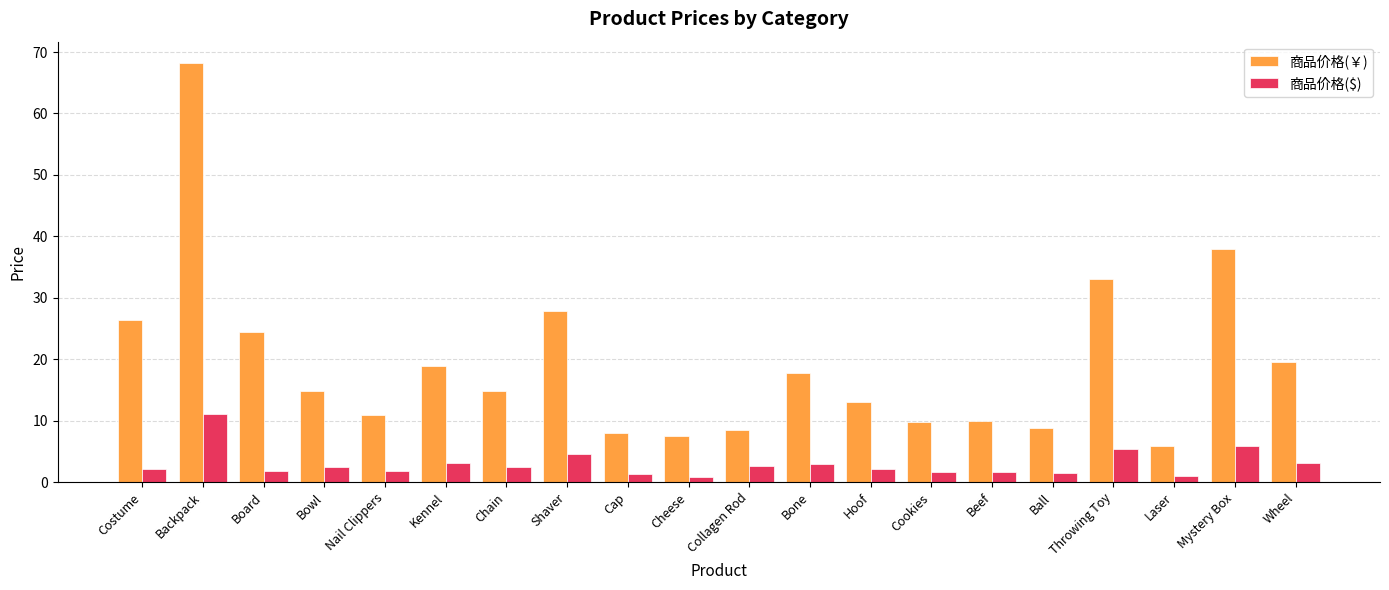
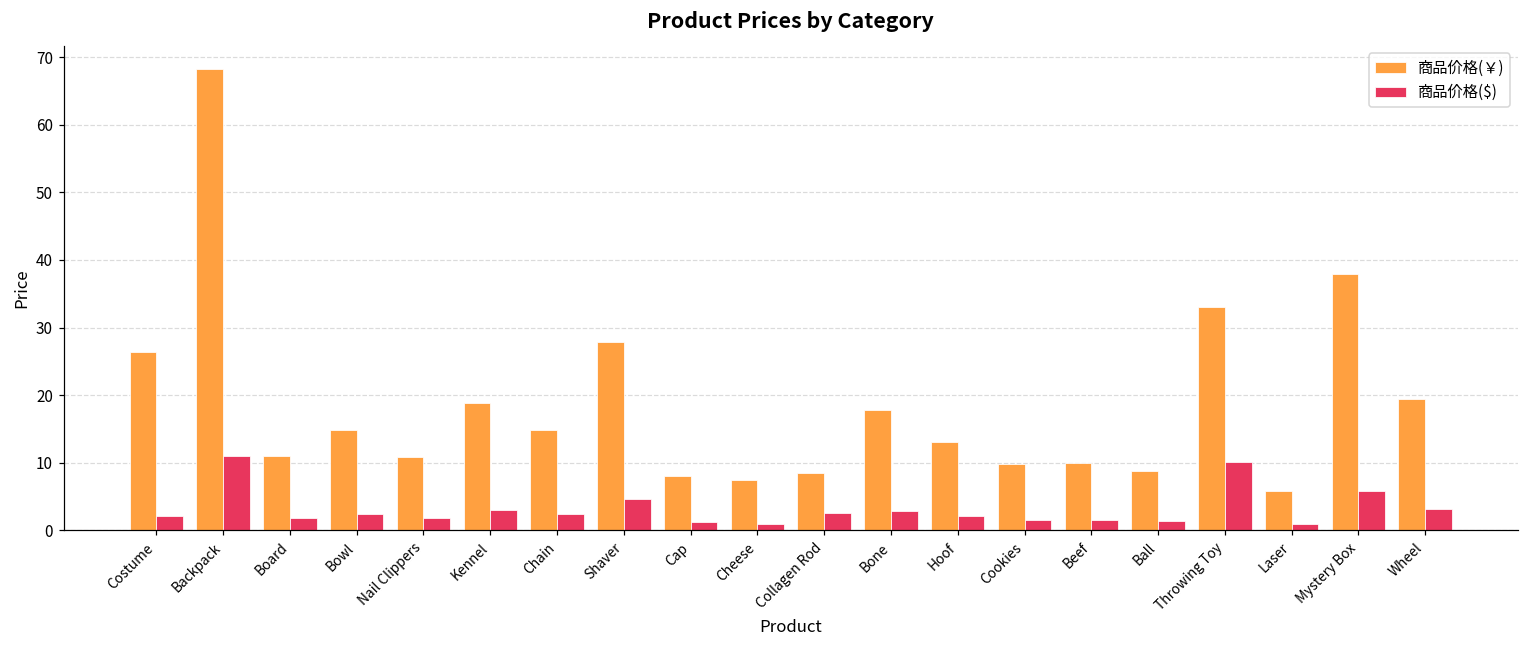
  {
    "商品价格(￥)": {
      "Costume": 26,
      "Backpack": 68,
-     "Board": 25,
+     "Board": 11,
      "Bowl": 15,
      "Nail Clippers": 11,
      "Kennel": 19,
      "Chain": 15,
      "Shaver": 28,
      "Cap": 8,
      "Cheese": 8,
      "Collagen Rod": 8,
      "Bone": 18,
      "Hoof": 13,
      "Cookies": 10,
      "Beef": 10,
      "Ball": 9,
      "Throwing Toy": 33,
      "Laser": 6,
      "Mystery Box": 38,
      "Wheel": 20
    },
    "商品价格($)": {
      "Costume": 2,
      "Backpack": 11,
      "Board": 2,
      "Bowl": 2,
      "Nail Clippers": 2,
      "Kennel": 3,
      "Chain": 2,
      "Shaver": 5,
      "Cap": 1,
      "Cheese": 1,
      "Collagen Rod": 3,
      "Bone": 3,
      "Hoof": 2,
      "Cookies": 2,
      "Beef": 2,
      "Ball": 1,
-     "Throwing Toy": 5,
+     "Throwing Toy": 10,
      "Laser": 1,
      "Mystery Box": 6,
      "Wheel": 3
    }
  }
